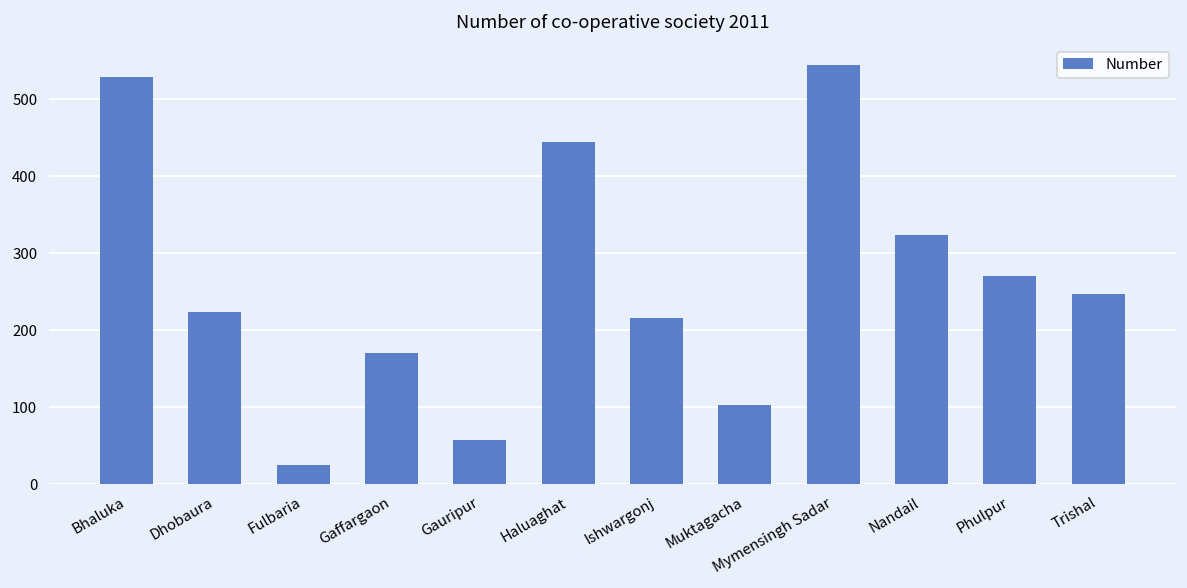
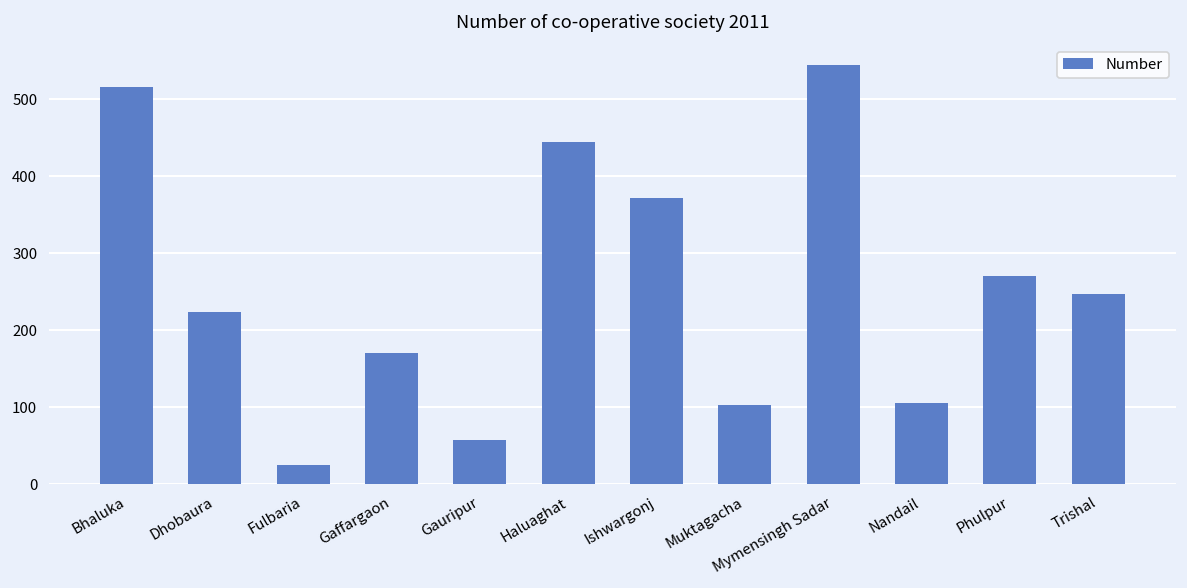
  {
-   "Bhaluka": 530,
+   "Bhaluka": 520,
    "Dhobaura": 220,
    "Fulbaria": 30,
    "Gaffargaon": 170,
    "Gauripur": 60,
    "Haluaghat": 440,
-   "Ishwargonj": 220,
+   "Ishwargonj": 370,
    "Muktagacha": 100,
    "Mymensingh Sadar": 540,
-   "Nandail": 320,
+   "Nandail": 110,
    "Phulpur": 270,
    "Trishal": 250
  }
